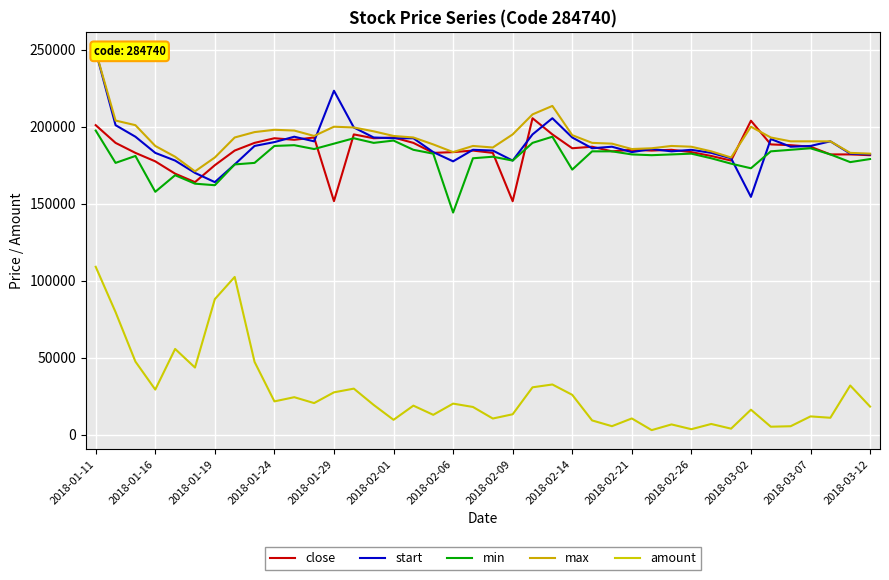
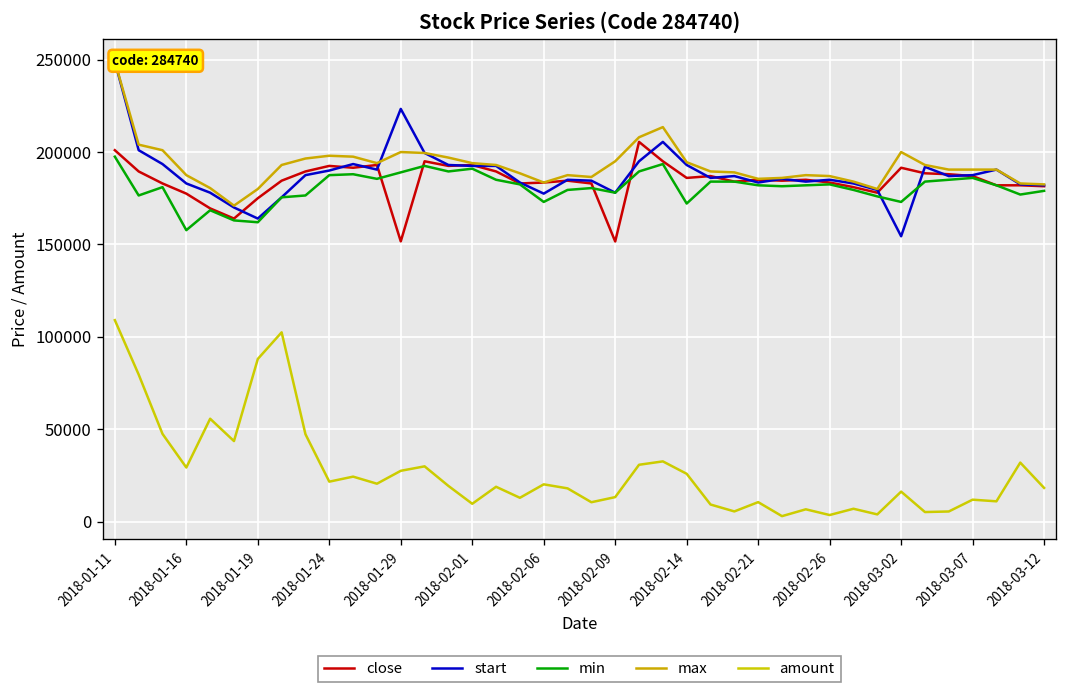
  {
    "close": {
      "2018-01-11": 201000,
      "2018-01-16": 178000,
      "2018-01-19": 175000,
      "2018-01-24": 193000,
      "2018-01-29": 152000,
      "2018-02-09": 152000,
      "2018-02-14": 186000,
-     "2018-03-02": 204000
+     "2018-03-02": 192000
    },
    "start": {
      "2018-01-16": 183000,
      "2018-01-19": 164000,
      "2018-01-24": 190000,
      "2018-01-29": 223000,
      "2018-02-06": 178000,
      "2018-03-02": 154000
    },
    "min": {
      "2018-01-11": 198000,
      "2018-01-16": 158000,
      "2018-01-19": 162000,
      "2018-01-24": 188000,
      "2018-01-29": 189000,
-     "2018-02-06": 144000,
+     "2018-02-06": 173000,
      "2018-02-14": 172000,
      "2018-03-02": 173000,
      "2018-03-12": 179000
    }
  }
